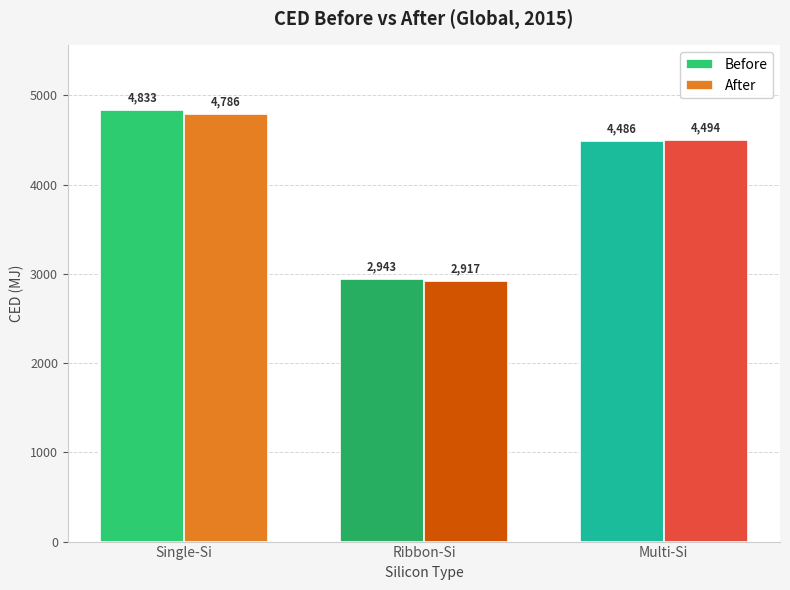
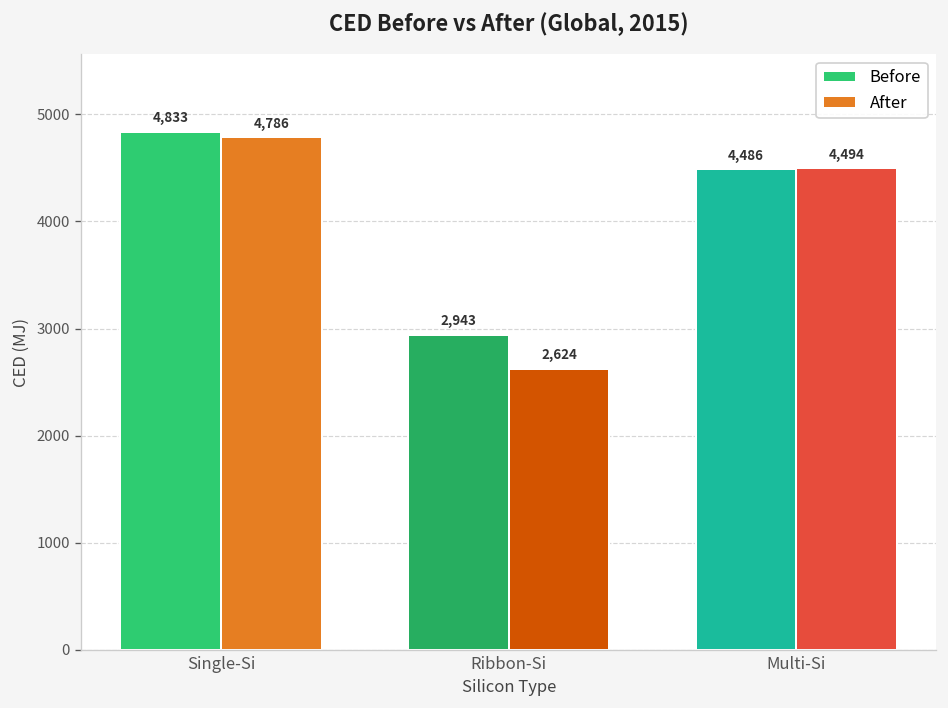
  {
    "Before": {
      "Single-Si": "4,833",
      "Ribbon-Si": "2,943",
      "Multi-Si": "4,486"
    },
    "After": {
      "Single-Si": "4,786",
-     "Ribbon-Si": "2,917",
+     "Ribbon-Si": "2,624",
      "Multi-Si": "4,494"
    }
  }
